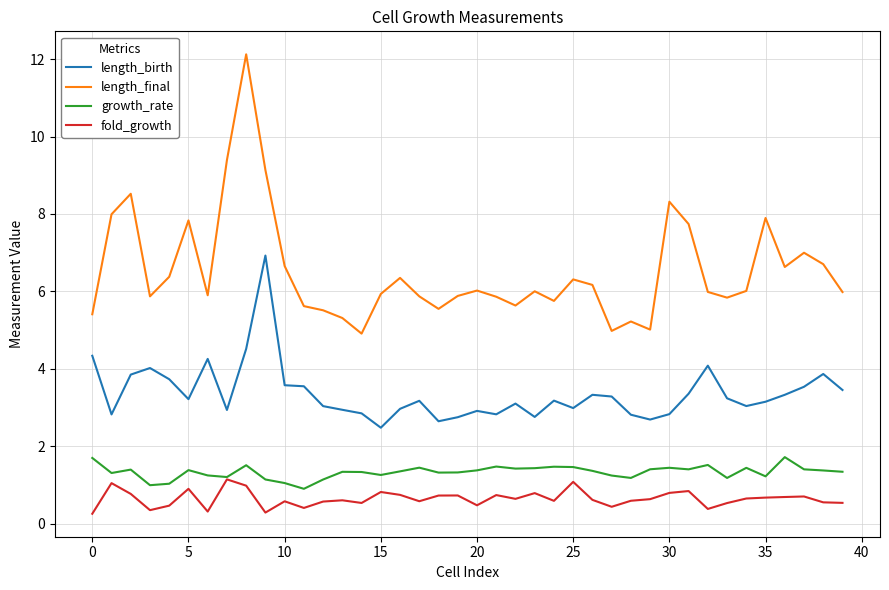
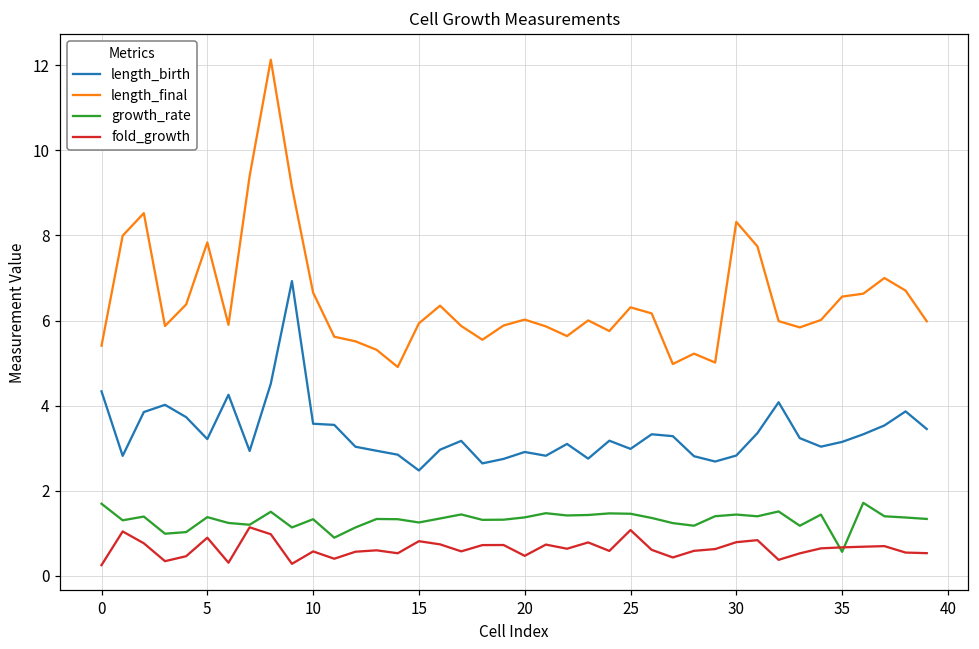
  {
    "length_birth": {
      "0": 4.3,
      "5": 3.2,
      "10": 3.6,
      "15": 2.5,
      "20": 2.9,
      "25": 3.0,
      "30": 2.8,
      "35": 3.1
    },
    "length_final": {
      "0": 5.4,
      "5": 7.8,
      "10": 6.7,
      "15": 5.9,
      "20": 6.0,
      "25": 6.3,
      "30": 8.3,
-     "35": 7.9
+     "35": 6.6
    },
    "growth_rate": {
      "0": 1.7,
      "5": 1.4,
-     "10": 1.0,
+     "10": 1.3,
      "15": 1.3,
      "20": 1.4,
      "25": 1.5,
      "30": 1.4,
-     "35": 1.2
+     "35": 0.6
    },
    "fold_growth": {
      "0": 0.3,
      "5": 0.9,
      "10": 0.6,
      "15": 0.8,
      "20": 0.5,
      "25": 1.1,
      "30": 0.8,
      "35": 0.7
    }
  }
